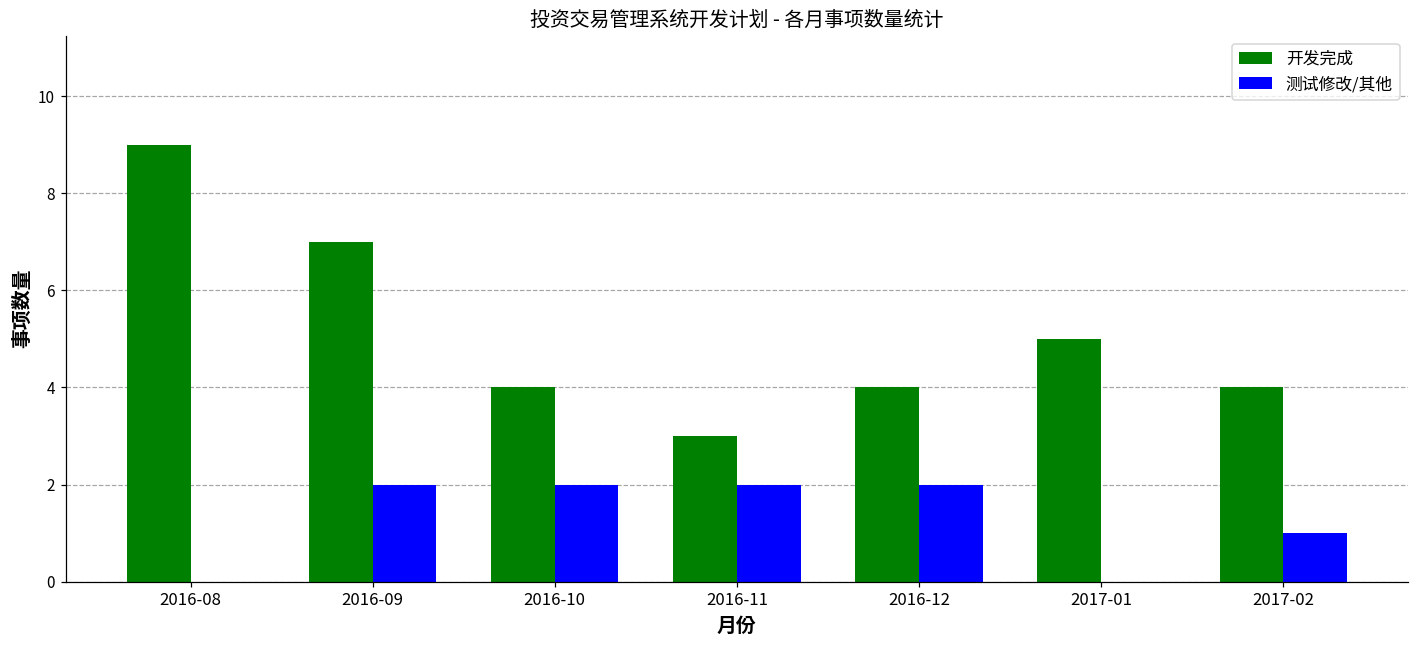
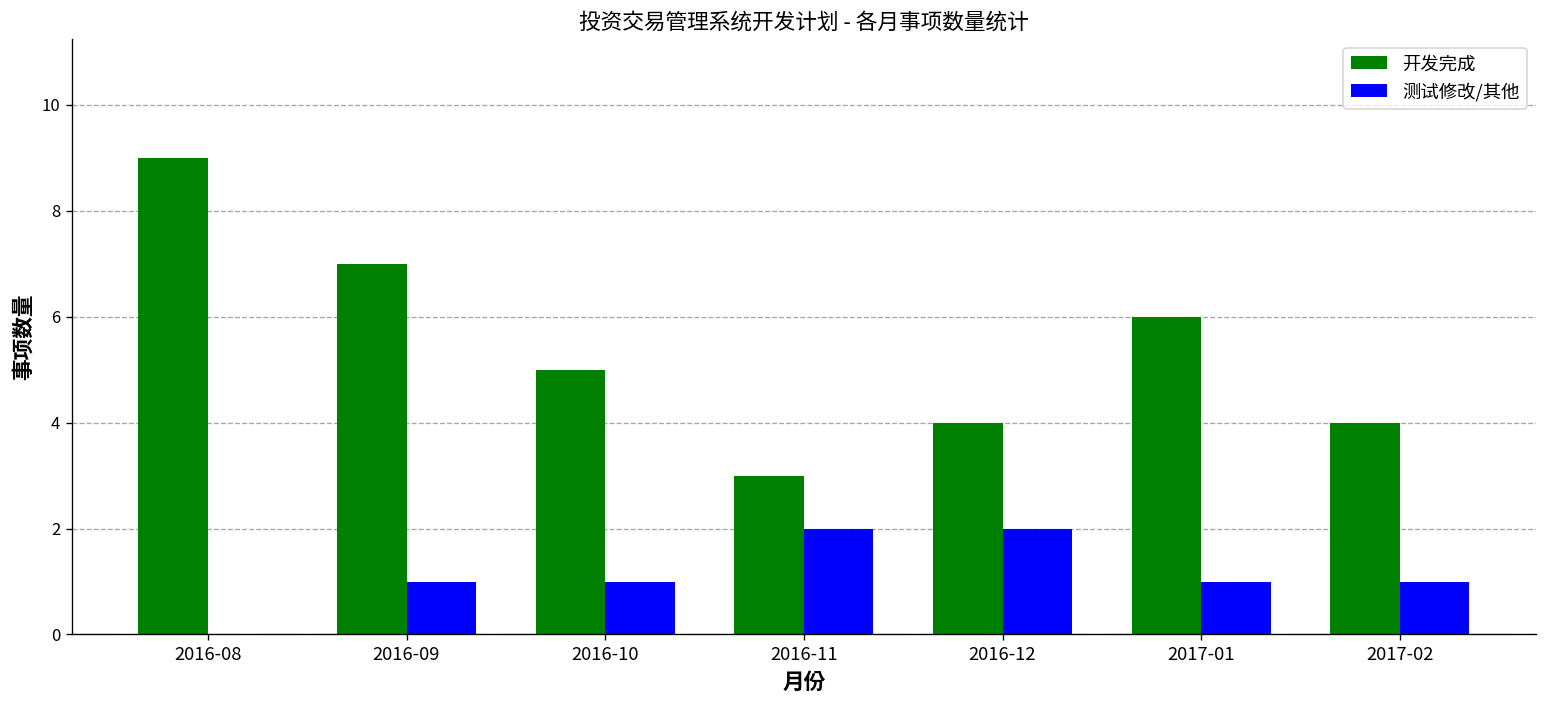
  {
    "开发完成": {
      "2016-08": 9,
      "2016-09": 7,
-     "2016-10": 4,
+     "2016-10": 5,
      "2016-11": 3,
      "2016-12": 4,
-     "2017-01": 5,
+     "2017-01": 6,
      "2017-02": 4
    },
    "测试修改/其他": {
      "2016-08": 0,
-     "2016-09": 2,
-     "2016-10": 2,
+     "2016-09": 1,
+     "2016-10": 1,
      "2016-11": 2,
      "2016-12": 2,
-     "2017-01": 0,
+     "2017-01": 1,
      "2017-02": 1
    }
  }
